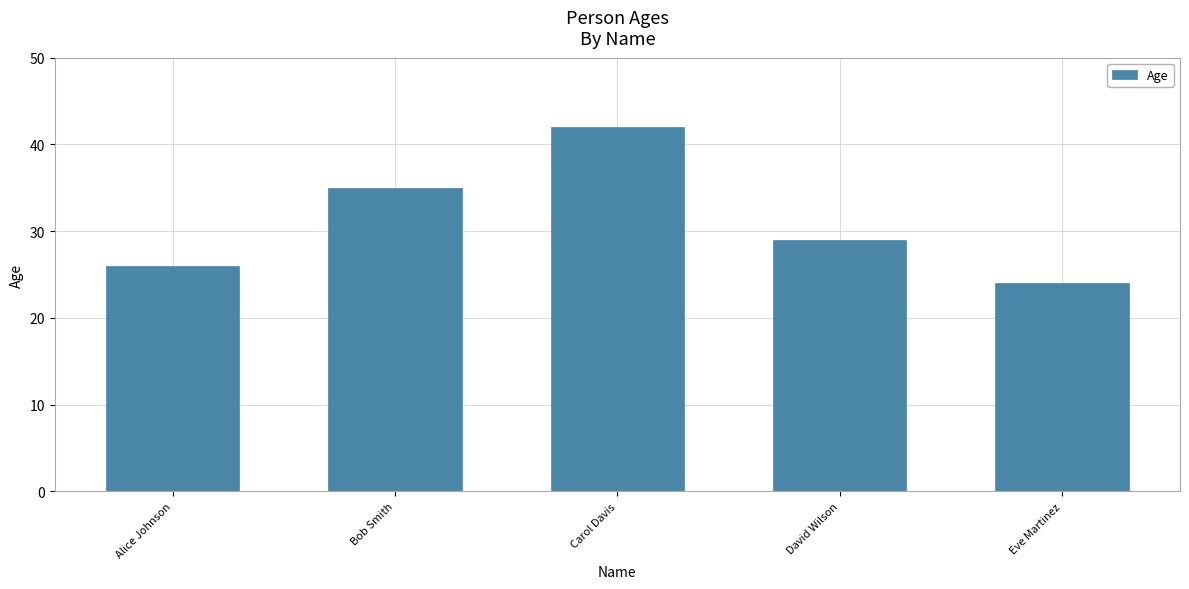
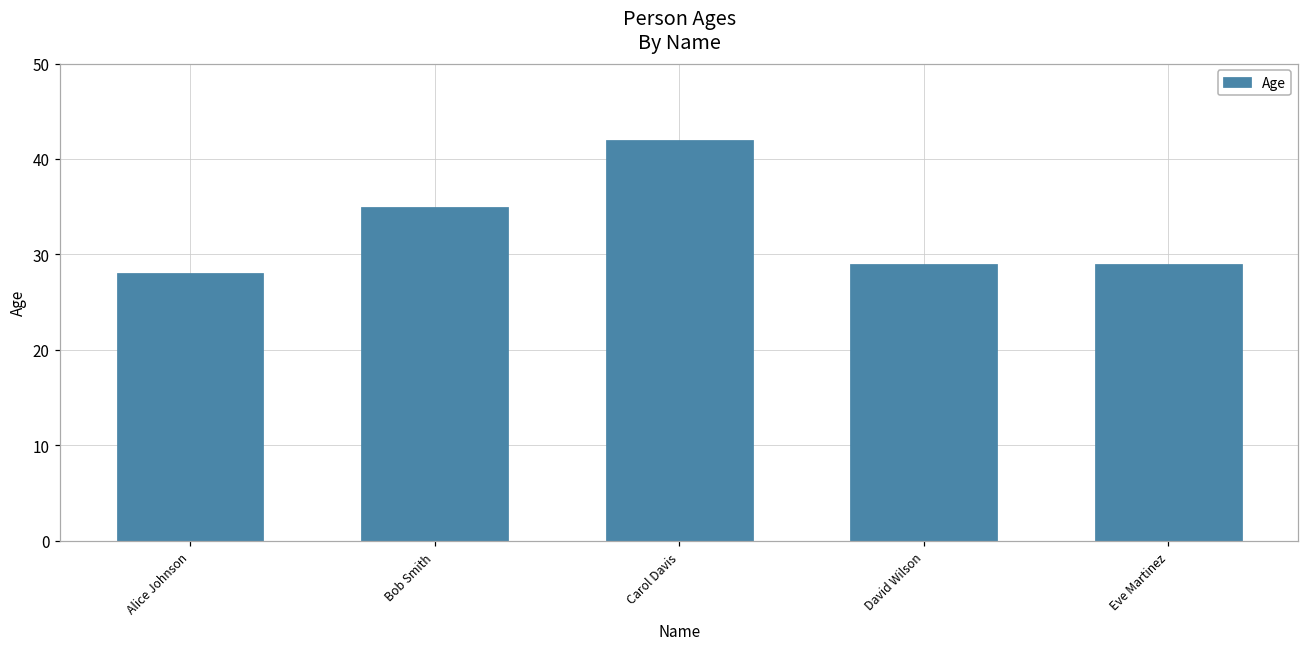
  {
-   "Alice Johnson": 26,
+   "Alice Johnson": 28,
    "Bob Smith": 35,
    "Carol Davis": 42,
    "David Wilson": 29,
-   "Eve Martinez": 24
+   "Eve Martinez": 29
  }
